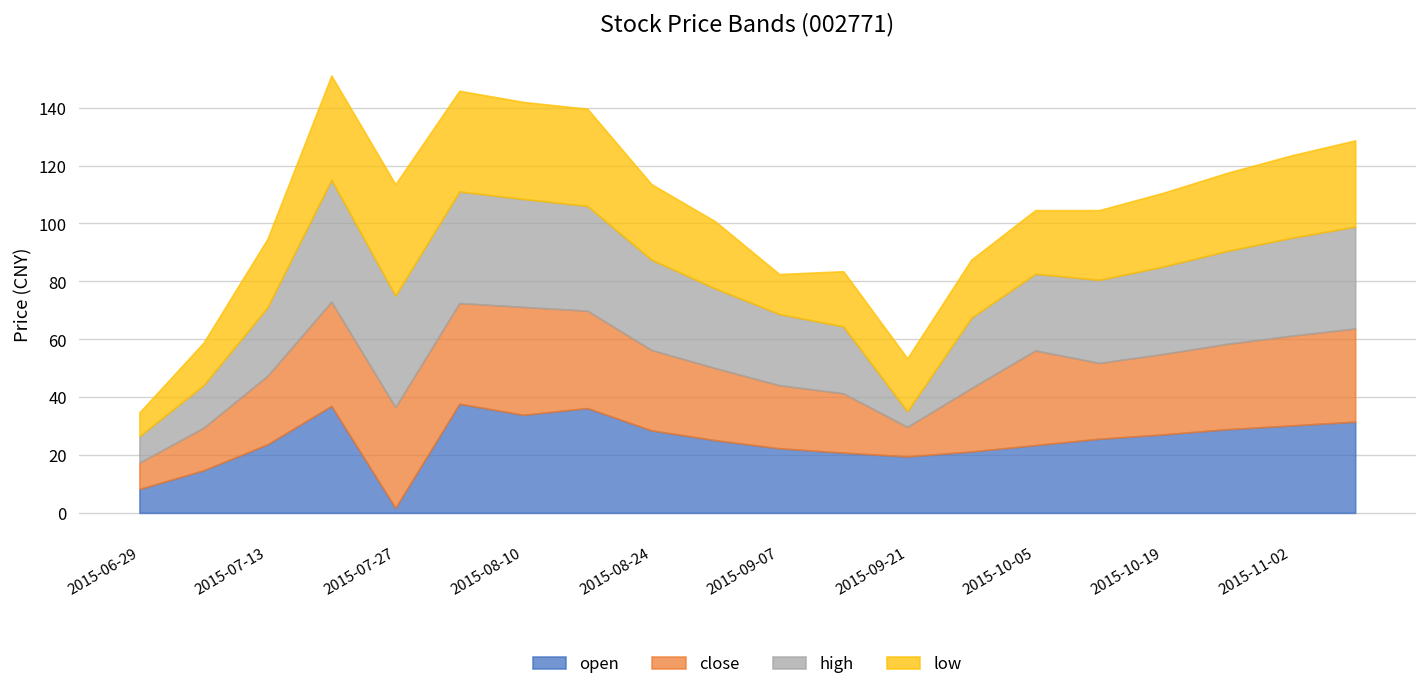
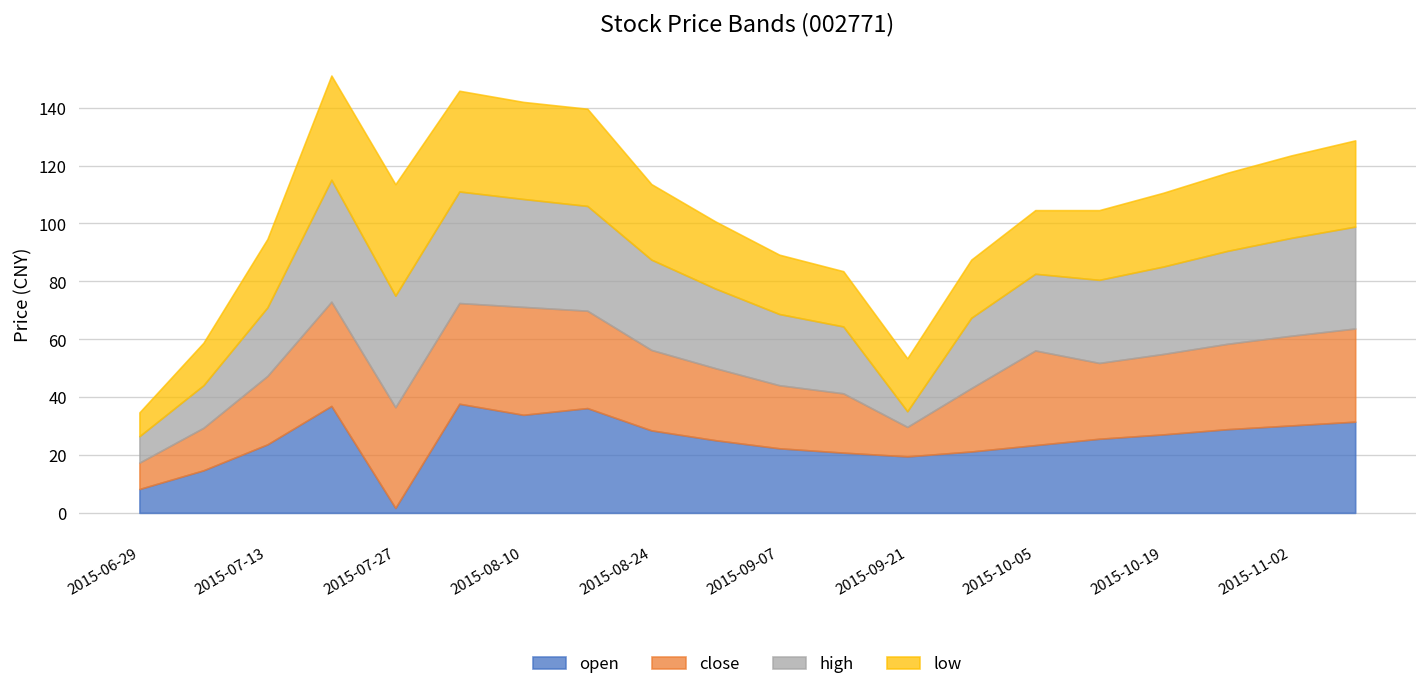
  {
    "open": {
      "2015-06-29": 8,
      "2015-07-13": 24,
      "2015-07-27": 2,
      "2015-08-10": 34,
      "2015-08-24": 29,
      "2015-09-07": 22,
      "2015-09-21": 20,
      "2015-10-05": 23,
      "2015-10-19": 27,
      "2015-11-02": 30
    },
    "close": {
      "2015-06-29": 9,
      "2015-07-13": 24,
      "2015-07-27": 35,
      "2015-08-10": 37,
      "2015-08-24": 28,
      "2015-09-07": 22,
      "2015-09-21": 10,
      "2015-10-05": 33,
      "2015-10-19": 28,
      "2015-11-02": 31
    },
    "high": {
      "2015-06-29": 9,
      "2015-07-13": 24,
      "2015-07-27": 39,
      "2015-08-10": 37,
      "2015-08-24": 31,
      "2015-09-07": 25,
      "2015-09-21": 5,
      "2015-10-05": 26,
      "2015-10-19": 30,
      "2015-11-02": 34
    },
    "low": {
      "2015-06-29": 8,
      "2015-07-13": 24,
      "2015-07-27": 39,
      "2015-08-10": 34,
      "2015-08-24": 26,
-     "2015-09-07": 14,
+     "2015-09-07": 21,
      "2015-09-21": 18,
      "2015-10-05": 22,
      "2015-10-19": 26,
      "2015-11-02": 29
    }
  }
